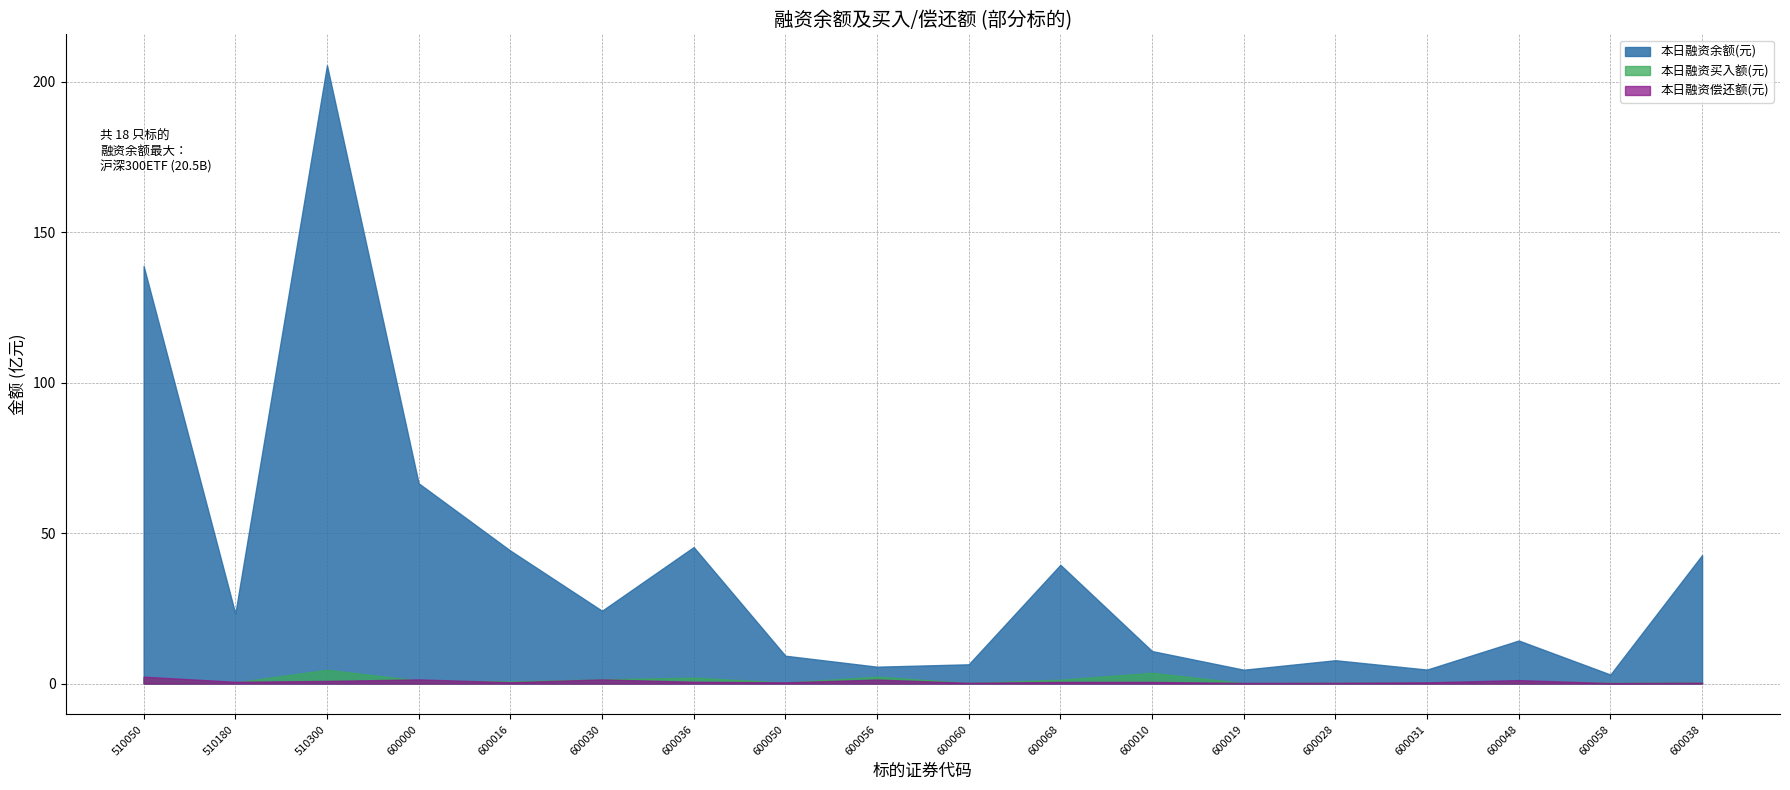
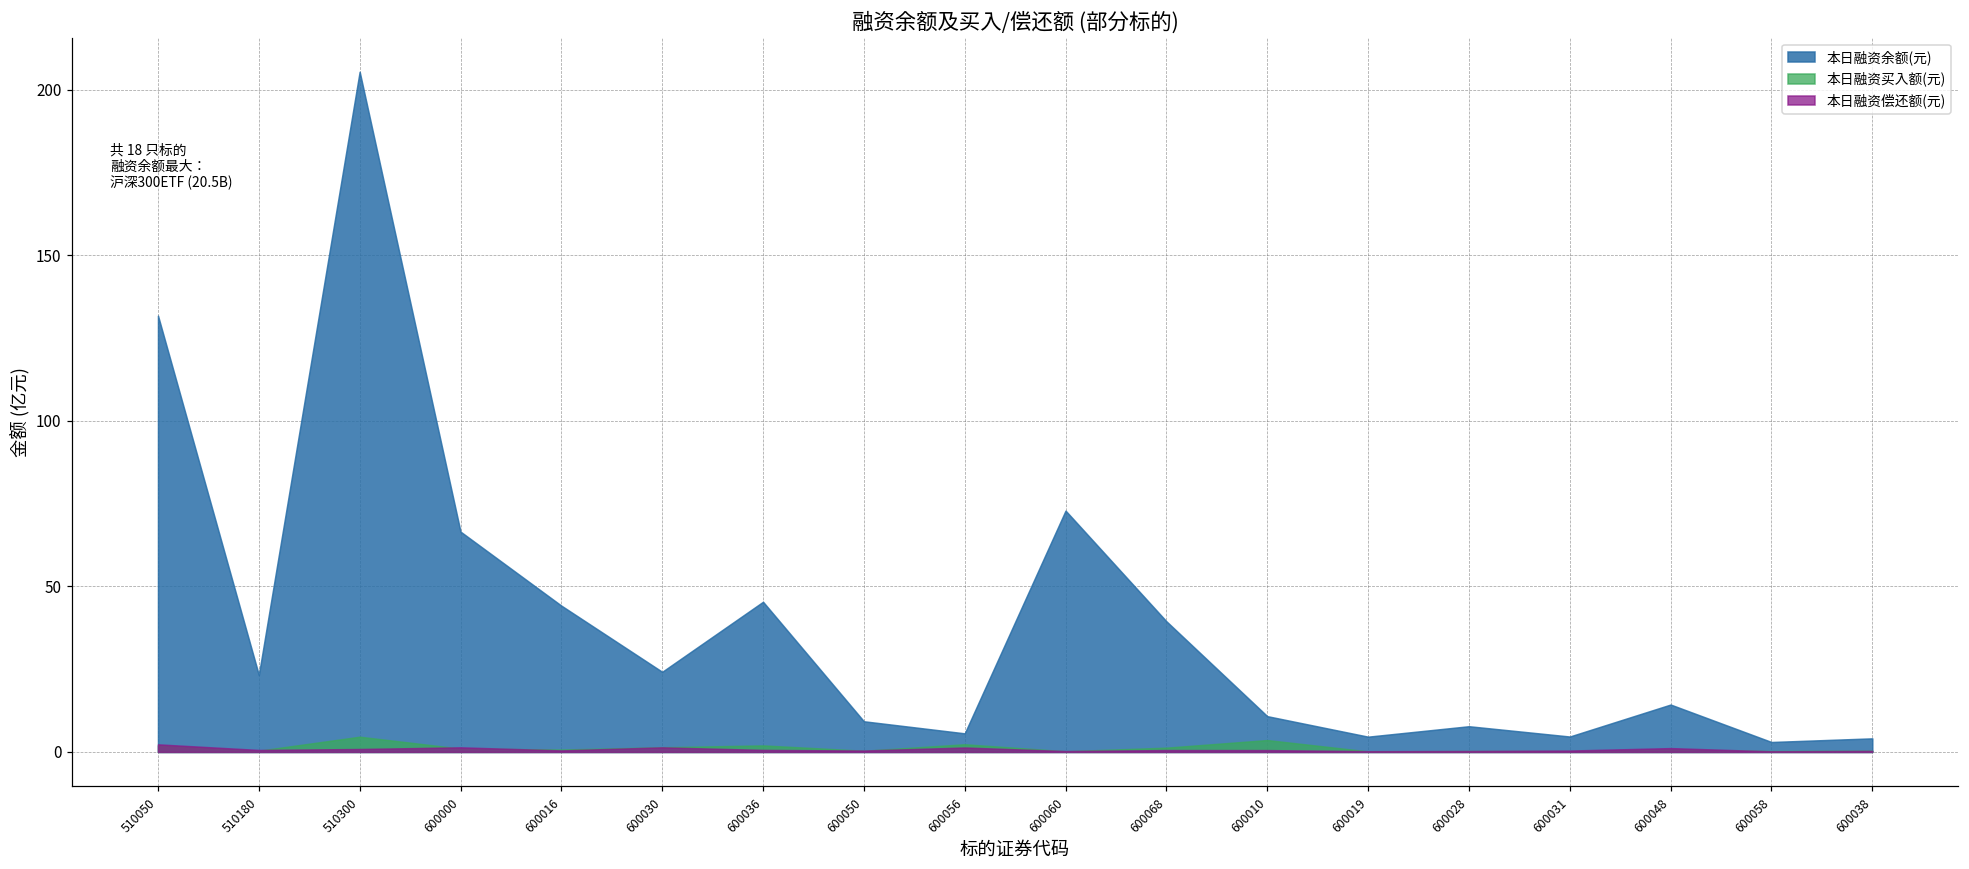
  {
    "本日融资余额(元)": {
-     "510050": 139,
+     "510050": 132,
      "510180": 23,
      "510300": 205,
      "600000": 67,
      "600016": 44,
      "600030": 24,
      "600036": 45,
      "600050": 9,
      "600056": 6,
-     "600060": 6,
+     "600060": 73,
      "600068": 39,
      "600010": 11,
      "600019": 5,
      "600028": 8,
      "600031": 5,
      "600048": 14,
      "600058": 3,
-     "600038": 43
+     "600038": 4
    },
    "本日融资买入额(元)": {
      "510300": 5,
      "600036": 2,
      "600056": 2,
      "600010": 4
    },
    "本日融资偿还额(元)": {
      "510300": 1,
      "600056": 1
    }
  }
